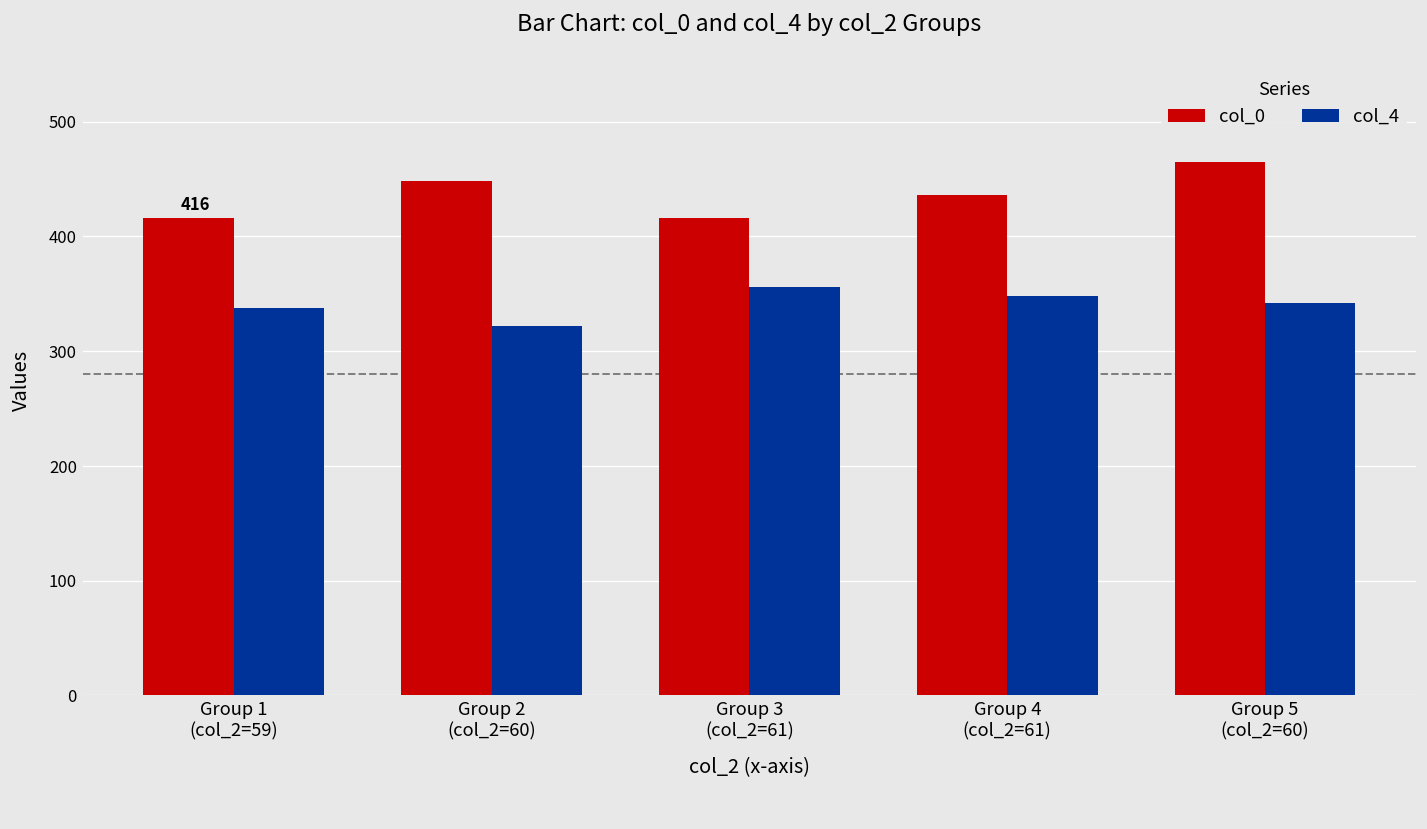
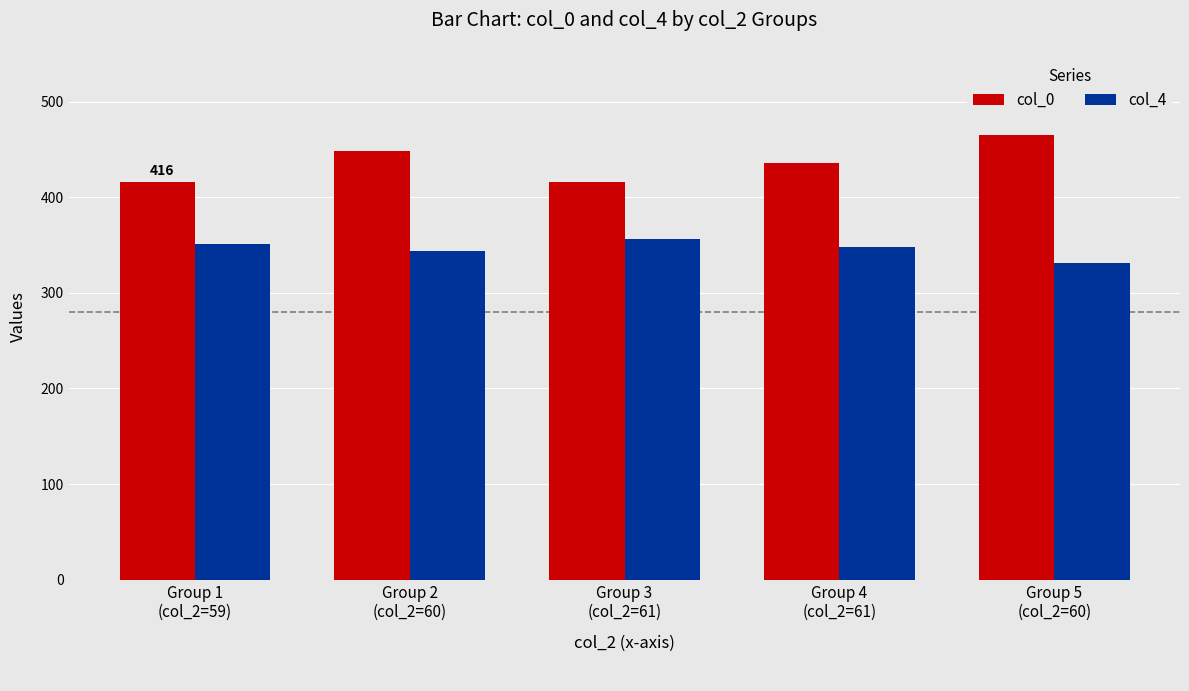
  {
    "col_0": {
      "Group 1 (col_2=59)": 416
    },
    "col_4": {
-     "Group 1 (col_2=59)": 340,
-     "Group 2 (col_2=60)": 320,
+     "Group 1 (col_2=59)": 350,
+     "Group 2 (col_2=60)": 340,
      "Group 3 (col_2=61)": 360,
      "Group 4 (col_2=61)": 350,
-     "Group 5 (col_2=60)": 340
+     "Group 5 (col_2=60)": 330
    }
  }
